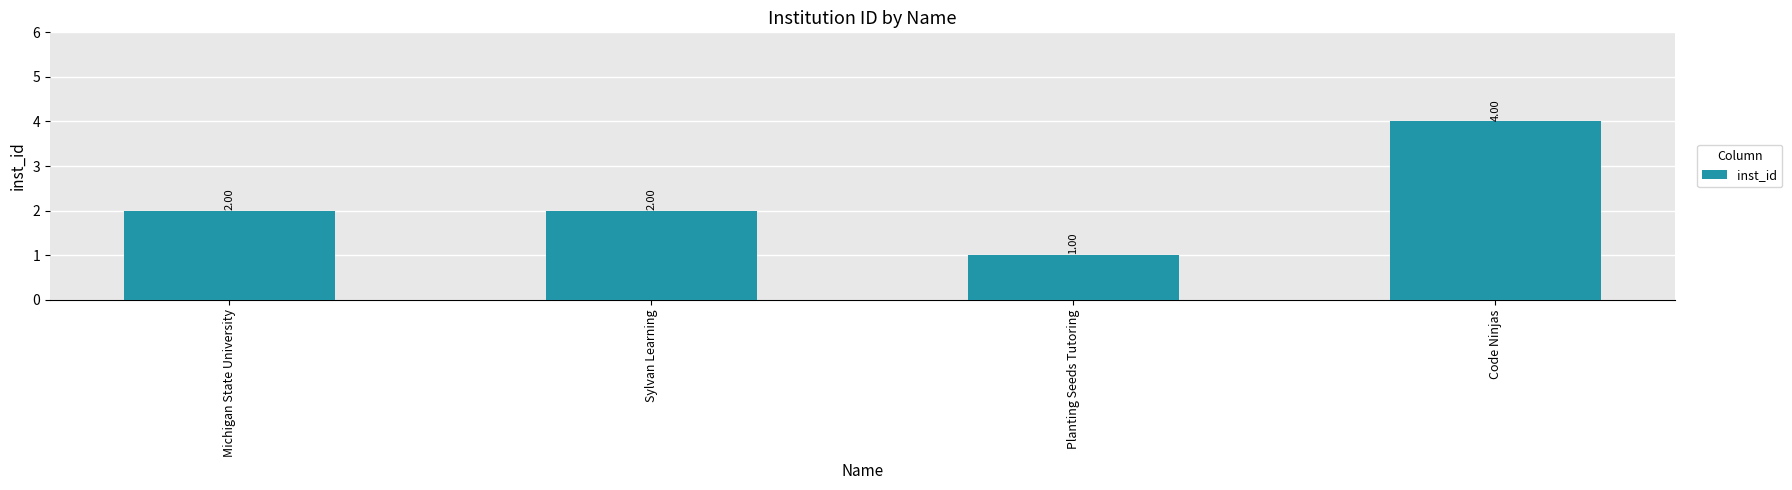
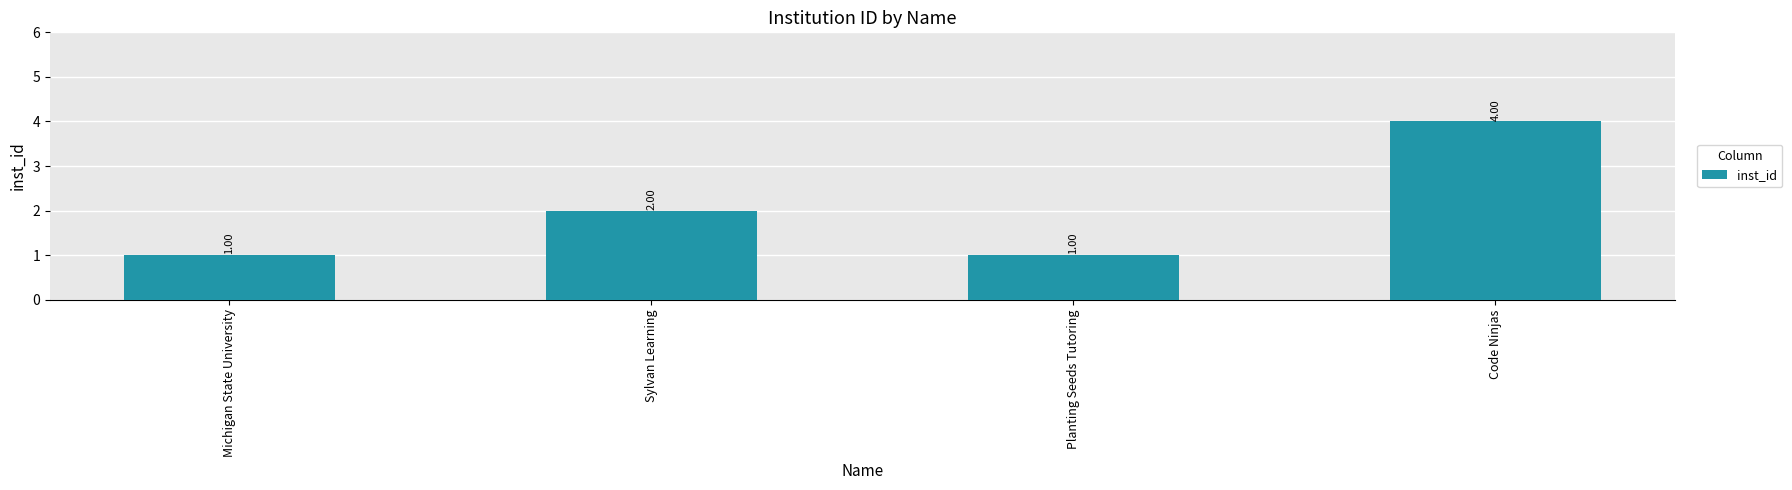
  {
-   "Michigan State University": 2.00,
+   "Michigan State University": 1.00,
    "Sylvan Learning": 2.00,
    "Planting Seeds Tutoring": 1.00,
    "Code Ninjas": 4.00
  }
